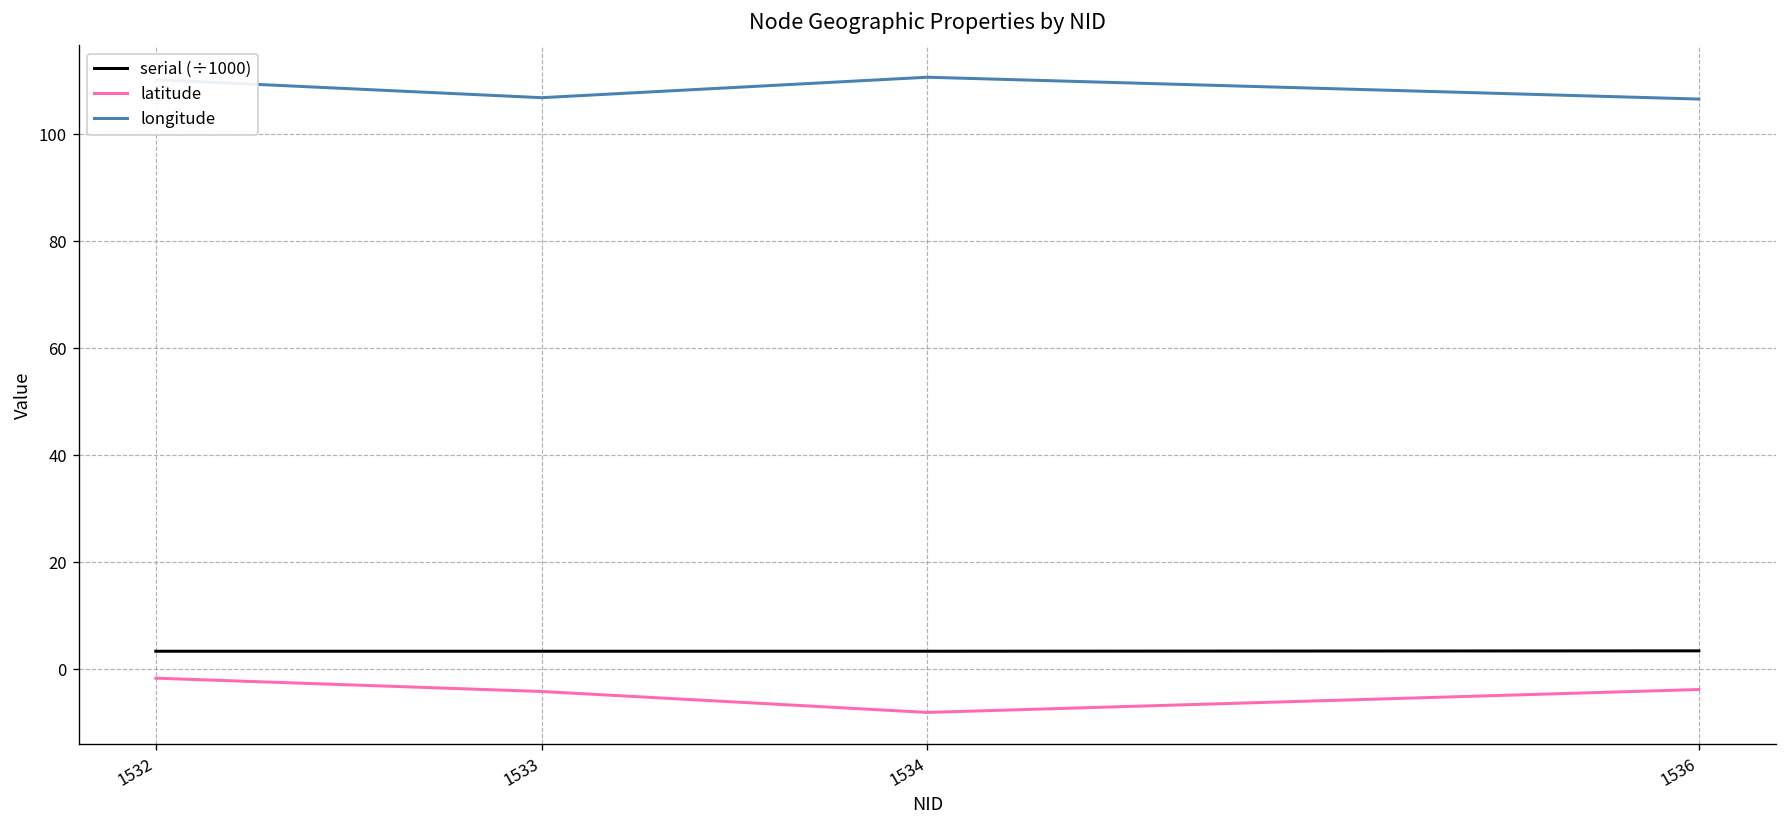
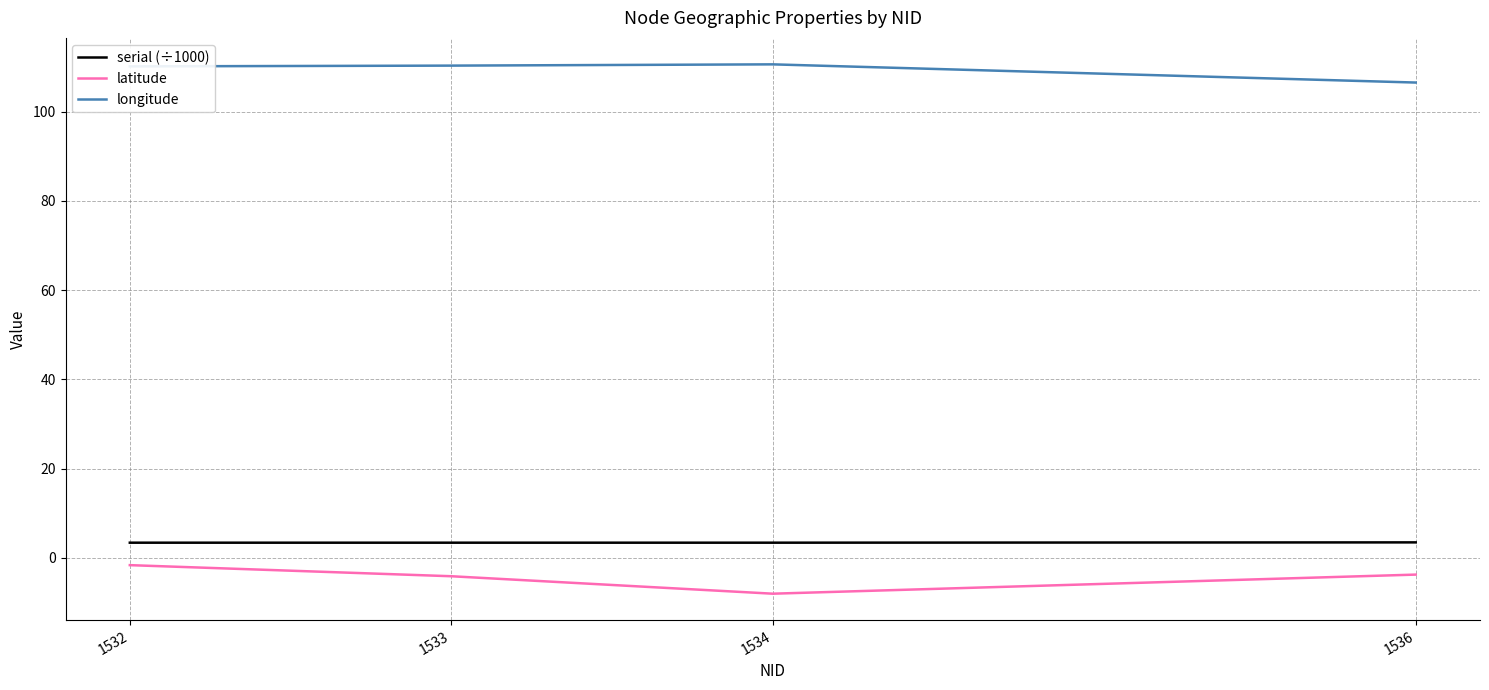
  {
    "serial (÷1000)": {
      "1532": 3,
      "1533": 3,
      "1534": 3,
      "1536": 3
    },
    "latitude": {
      "1532": -2,
      "1533": -4,
      "1534": -8,
      "1536": -4
    },
    "longitude": {
-     "1533": 107,
+     "1533": 110,
      "1534": 111,
      "1536": 107
    }
  }
